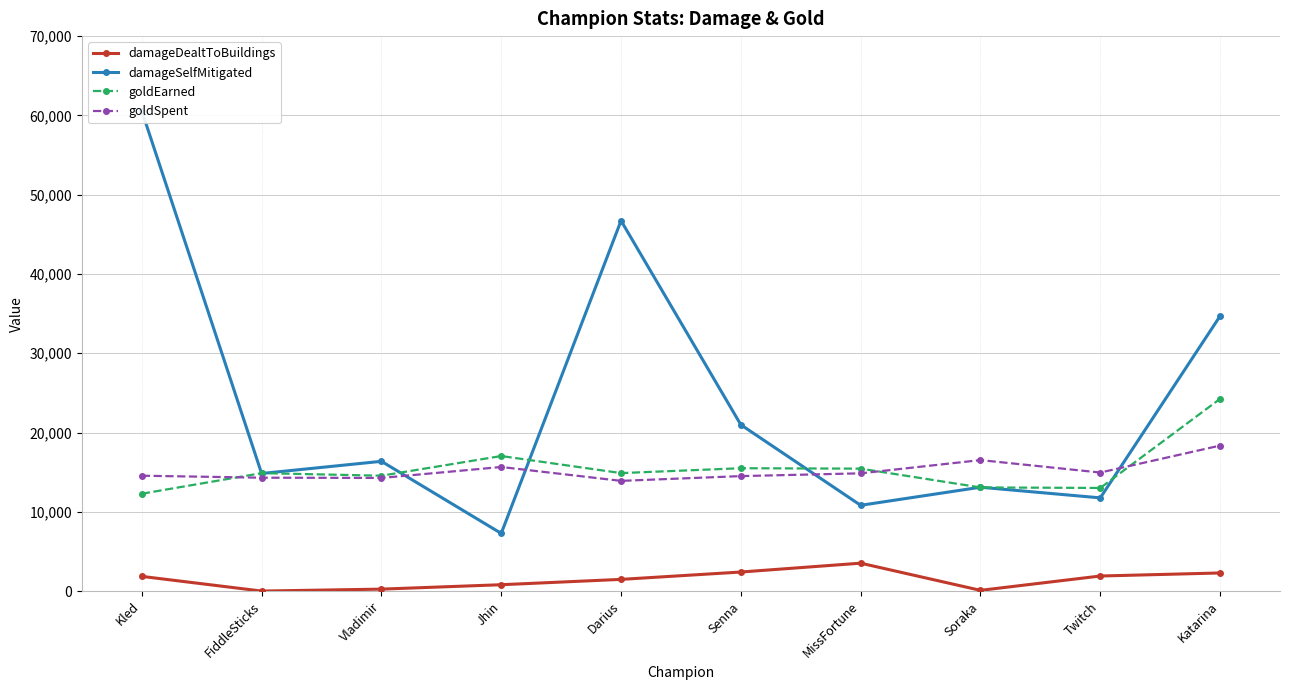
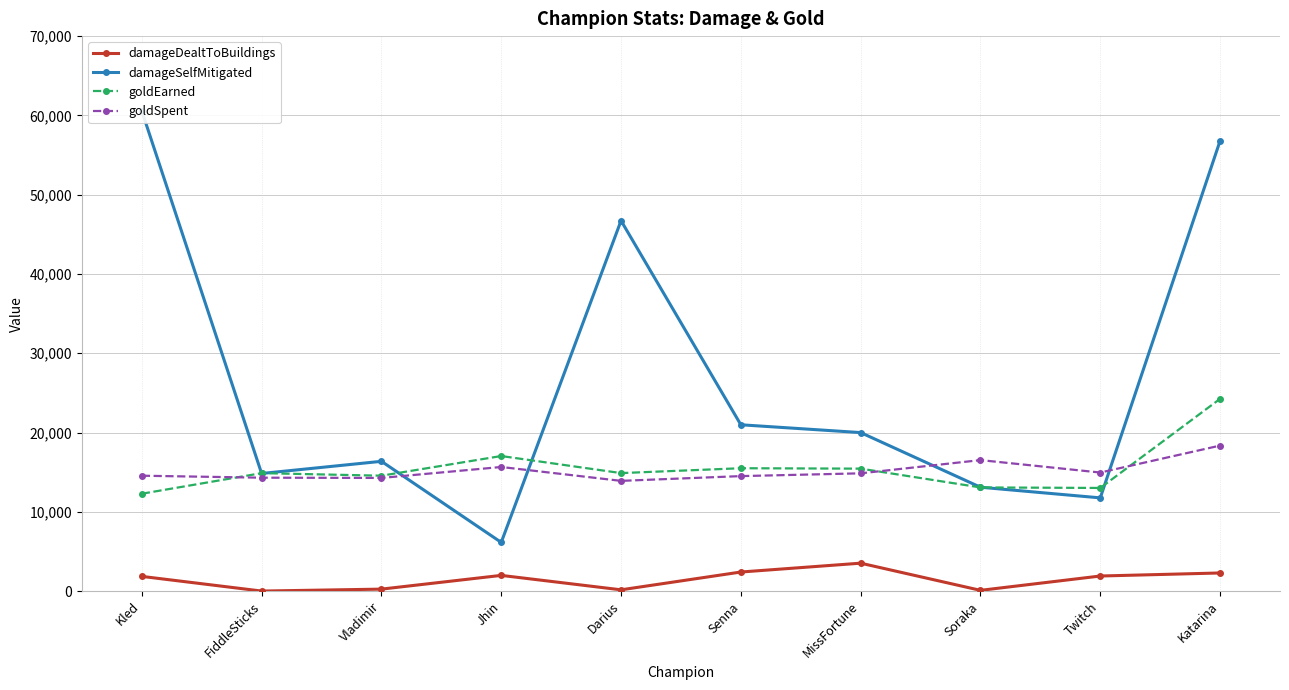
  {
    "damageDealtToBuildings": {
      "Kled": "2,000",
      "FiddleSticks": "0",
      "Vladimir": "0",
-     "Jhin": "1,000",
-     "Darius": "1,000",
+     "Jhin": "2,000",
+     "Darius": "0",
      "Senna": "2,000",
      "MissFortune": "4,000",
      "Soraka": "0",
      "Twitch": "2,000",
      "Katarina": "2,000"
    },
    "damageSelfMitigated": {
      "Vladimir": "16,000",
-     "Jhin": "7,000",
+     "Jhin": "6,000",
      "Darius": "47,000",
      "Senna": "21,000",
-     "MissFortune": "11,000",
+     "MissFortune": "20,000",
      "Twitch": "12,000",
-     "Katarina": "35,000"
+     "Katarina": "57,000"
    },
    "goldEarned": {
      "Kled": "12,000",
      "Jhin": "17,000",
      "Darius": "15,000",
      "Senna": "15,000",
      "MissFortune": "15,000",
      "Twitch": "13,000",
      "Katarina": "24,000"
    },
    "goldSpent": {
      "Kled": "15,000",
      "FiddleSticks": "14,000",
      "Jhin": "16,000",
      "Darius": "14,000",
      "Senna": "15,000",
      "MissFortune": "15,000",
      "Soraka": "17,000",
      "Twitch": "15,000",
      "Katarina": "18,000"
    }
  }
